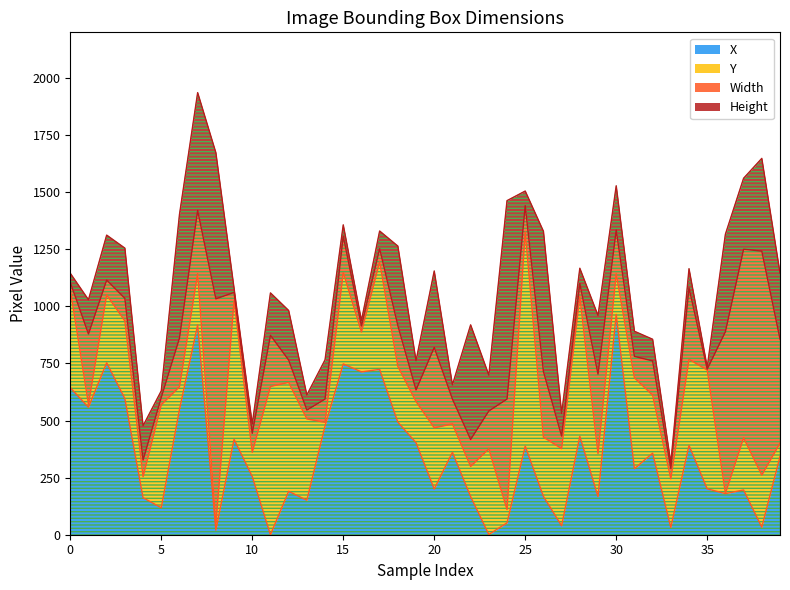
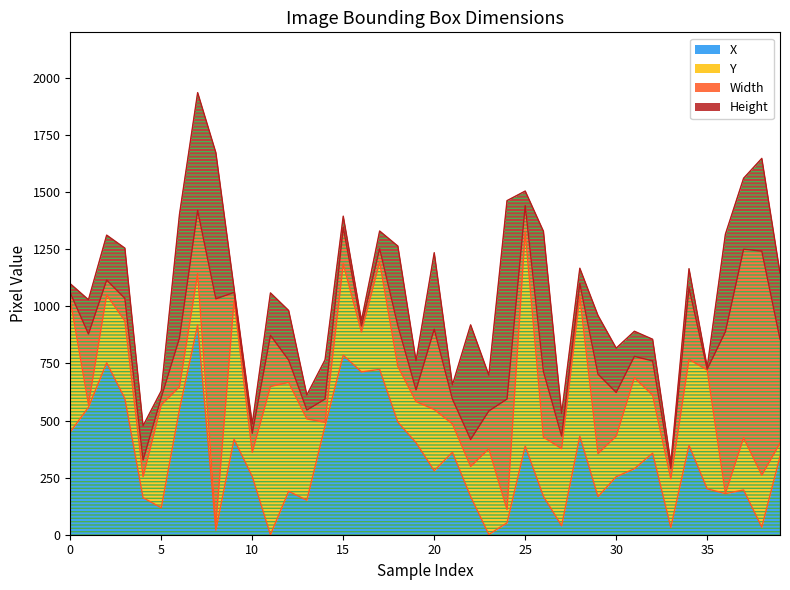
  {
    "X": {
-     "0": 640,
+     "0": 450,
      "5": 120,
      "10": 260,
-     "15": 750,
-     "20": 200,
+     "15": 790,
+     "20": 280,
      "25": 390,
-     "30": 970,
+     "30": 250,
      "35": 200
    },
    "Y": {
-     "0": 430,
+     "0": 580,
      "5": 570,
      "10": 360,
      "25": 1330
    },
    "Width": {
      "5": 600,
      "10": 440,
      "25": 1440
    },
    "Height": {
      "0": 40,
      "15": 50,
      "20": 340,
      "30": 190
    }
  }
